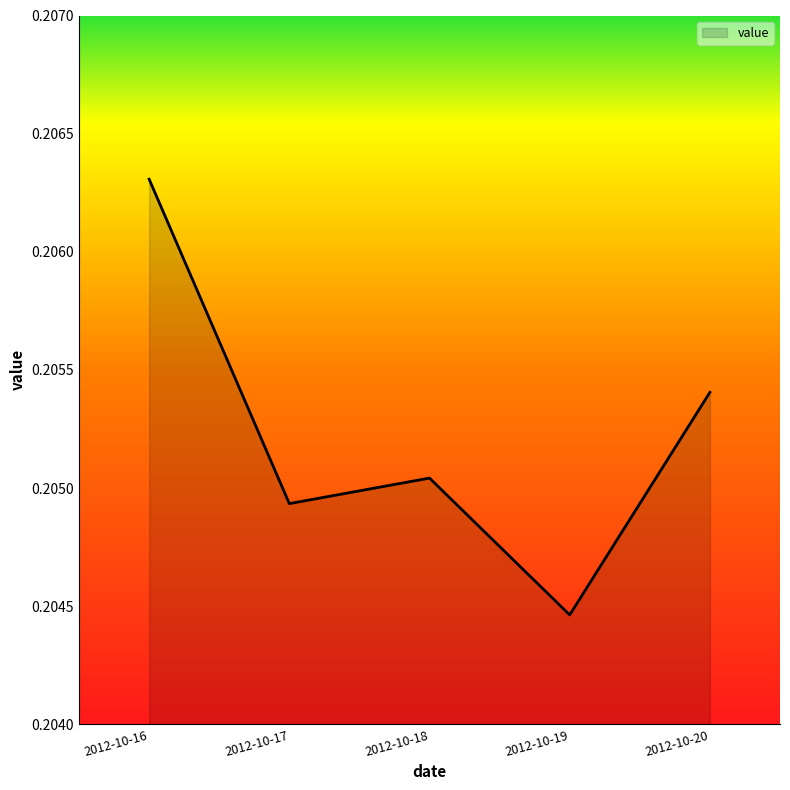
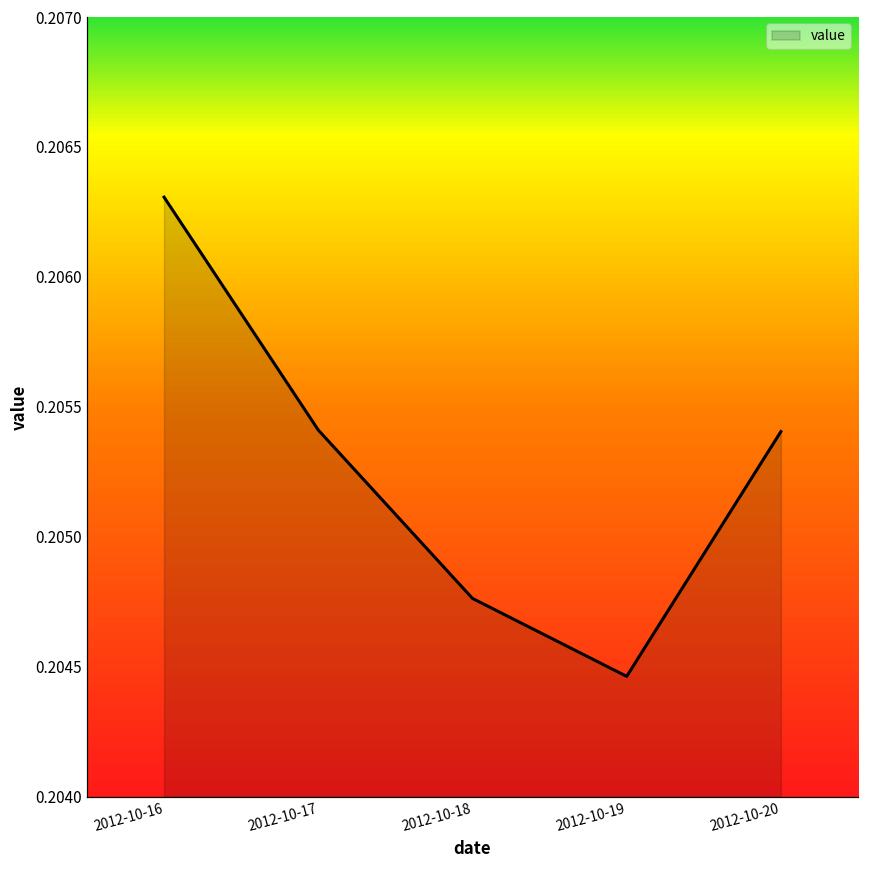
  {
    "2012-10-16": 0.20631,
-   "2012-10-17": 0.20493,
-   "2012-10-18": 0.20504,
+   "2012-10-17": 0.20541,
+   "2012-10-18": 0.20476,
    "2012-10-19": 0.20446,
    "2012-10-20": 0.20541
  }
